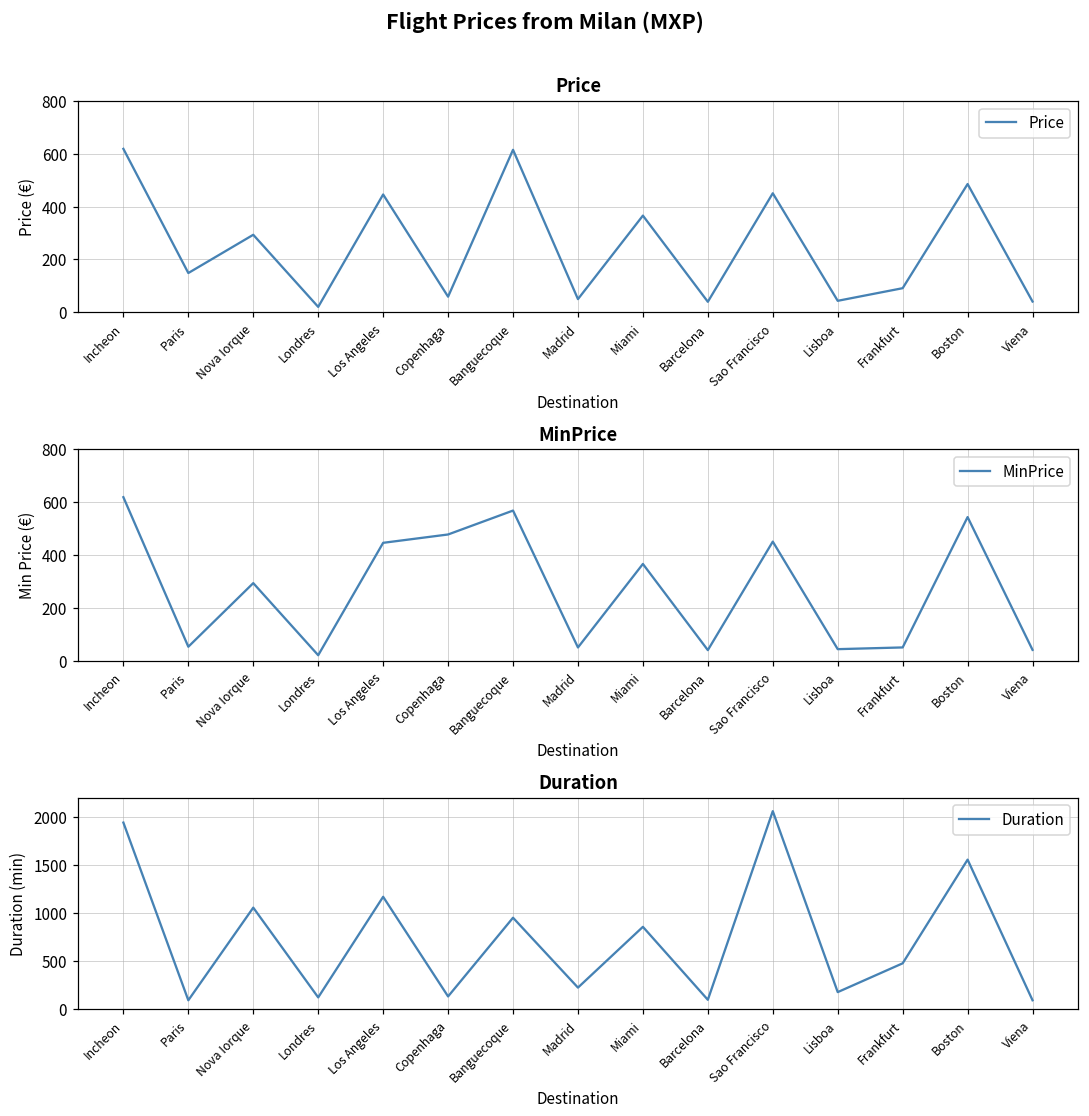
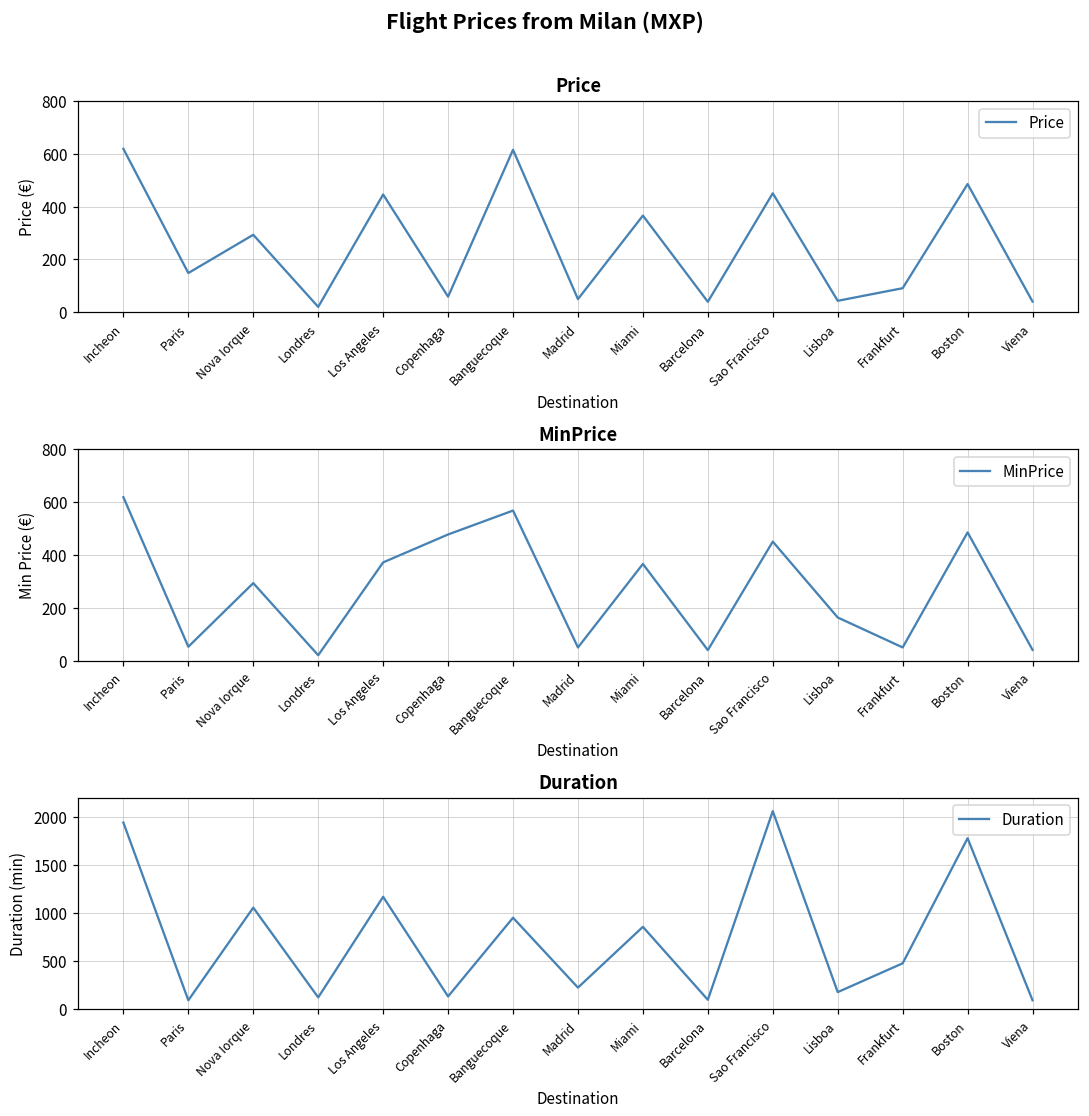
  {
    "Price": {
      "Incheon": 620,
      "Paris": 150,
      "Nova Iorque": 290,
      "Londres": 20,
      "Los Angeles": 450,
      "Copenhaga": 60,
      "Banguecoque": 620,
      "Madrid": 50,
      "Miami": 370,
      "Barcelona": 40,
      "Sao Francisco": 450,
      "Lisboa": 40,
      "Frankfurt": 90,
      "Boston": 490,
      "Viena": 40
    },
    "MinPrice": {
      "Incheon": 620,
      "Paris": 50,
      "Nova Iorque": 290,
      "Londres": 20,
-     "Los Angeles": 450,
+     "Los Angeles": 370,
      "Copenhaga": 480,
      "Banguecoque": 570,
      "Madrid": 50,
      "Miami": 370,
      "Barcelona": 40,
      "Sao Francisco": 450,
-     "Lisboa": 40,
+     "Lisboa": 160,
      "Frankfurt": 50,
-     "Boston": 540,
+     "Boston": 490,
      "Viena": 40
    },
    "Duration": {
      "Incheon": 1900,
      "Paris": 100,
      "Nova Iorque": 1100,
      "Londres": 100,
      "Los Angeles": 1200,
      "Copenhaga": 100,
      "Banguecoque": 1000,
      "Madrid": 200,
      "Miami": 900,
      "Barcelona": 100,
      "Sao Francisco": 2100,
      "Lisboa": 200,
      "Frankfurt": 500,
-     "Boston": 1600,
+     "Boston": 1800,
      "Viena": 100
    }
  }
